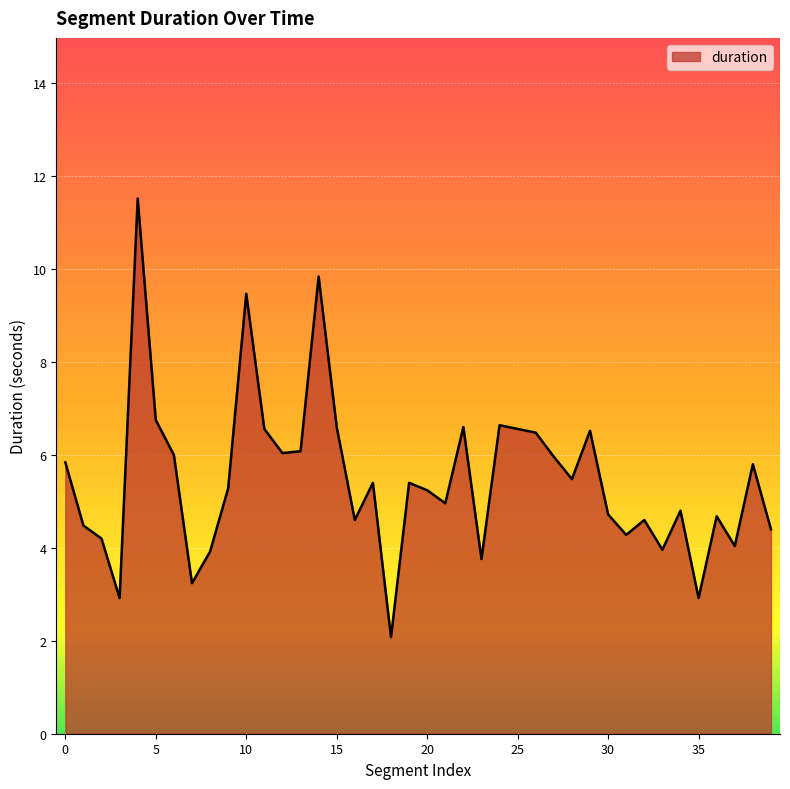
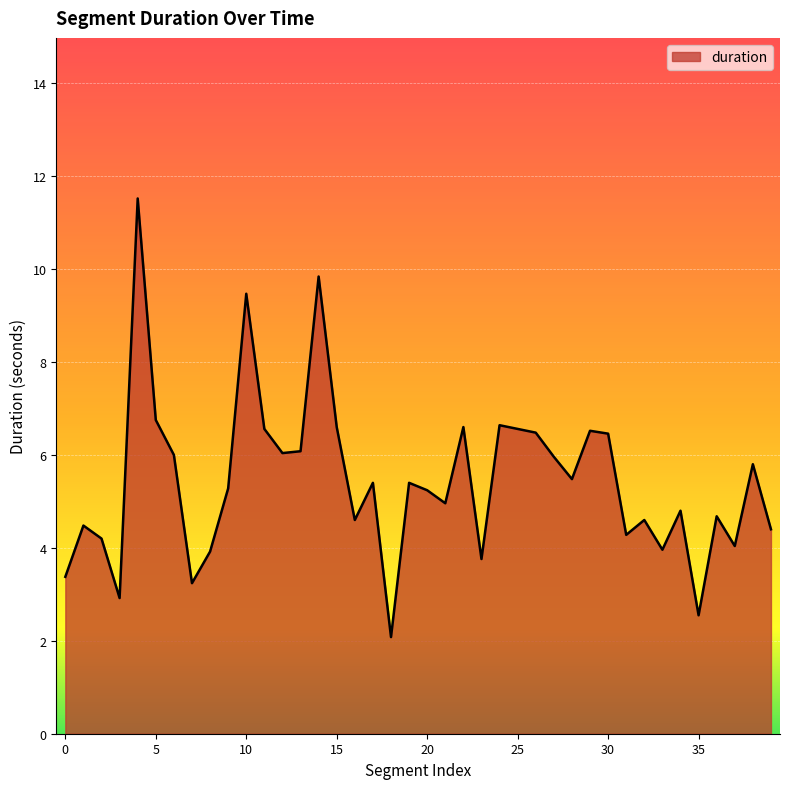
  {
-   "0": 5.8,
+   "0": 3.4,
    "5": 6.8,
    "10": 9.5,
    "15": 6.6,
    "20": 5.2,
    "25": 6.6,
-   "30": 4.7,
-   "35": 2.9
+   "30": 6.5,
+   "35": 2.5
  }
